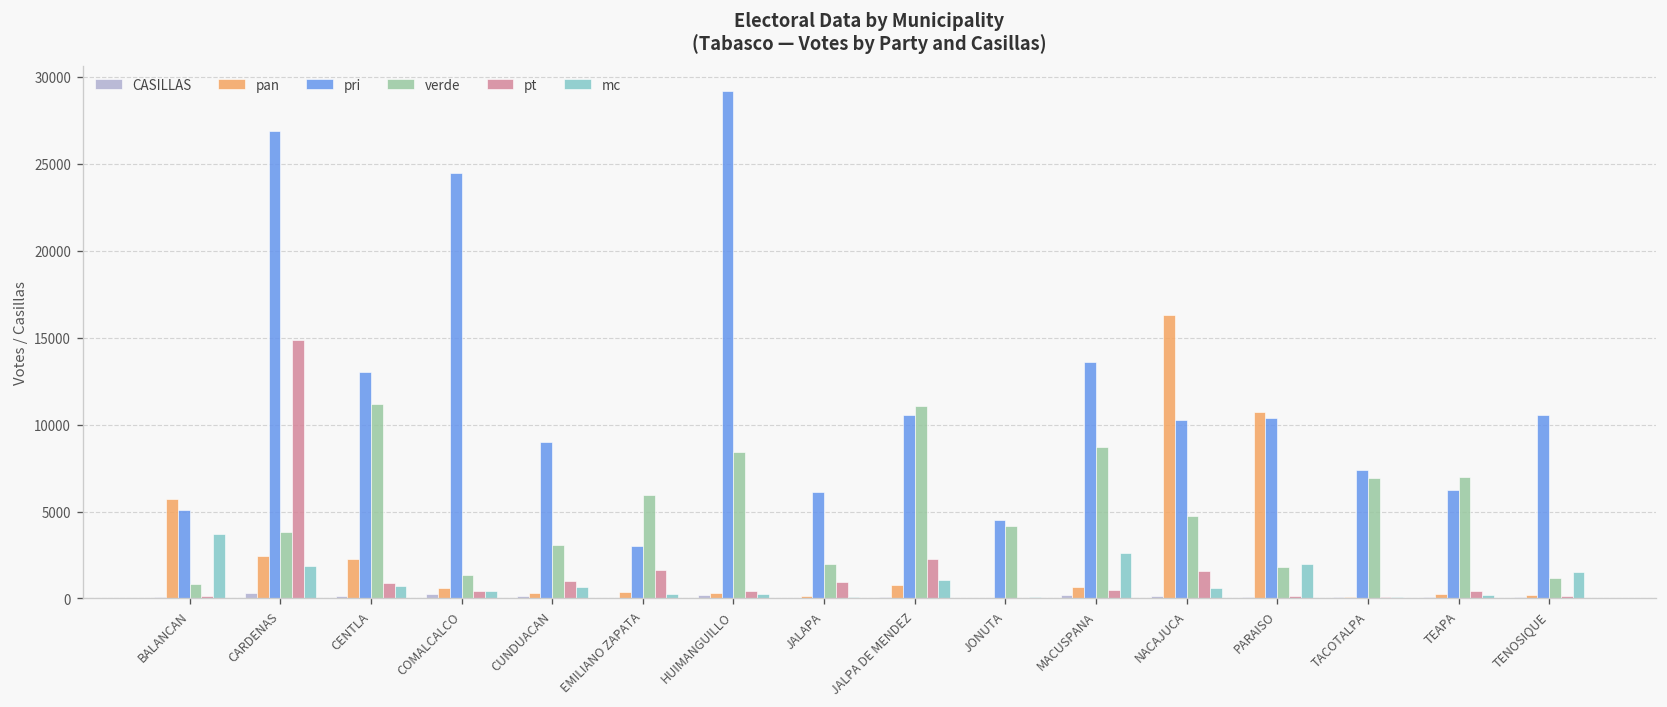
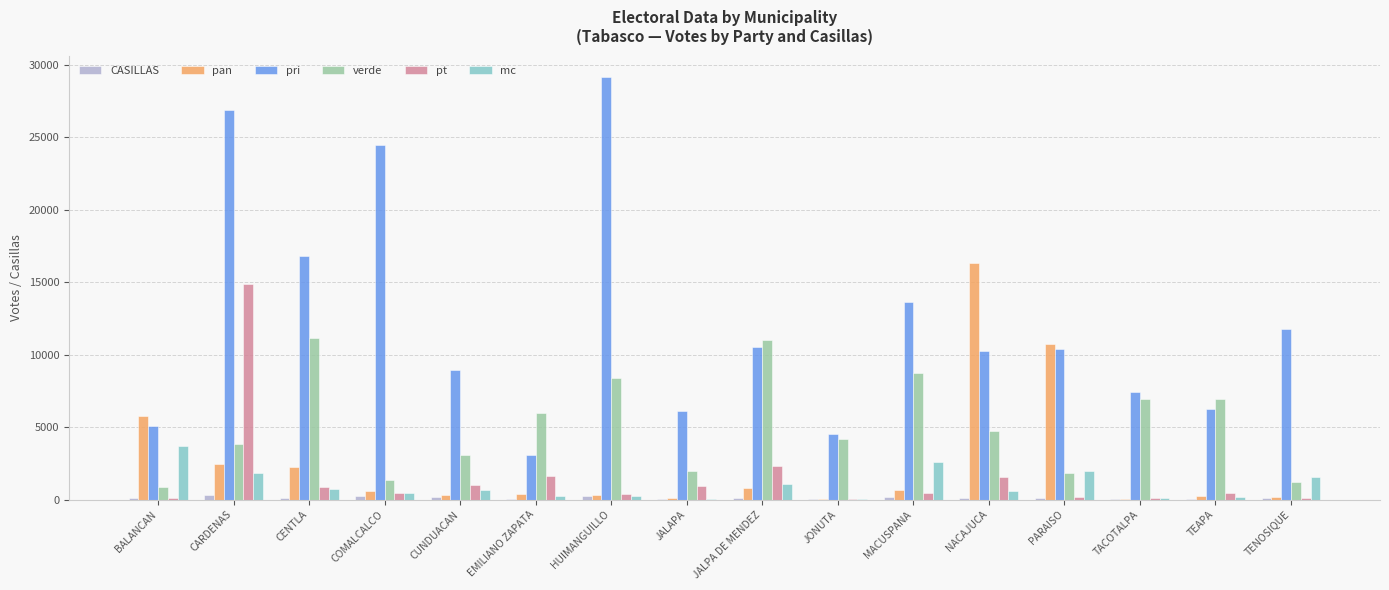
  {
    "pan": {
      "BALANCAN": 5700,
      "CARDENAS": 2400,
      "CENTLA": 2300,
      "COMALCALCO": 600,
      "CUNDUACAN": 300,
      "EMILIANO ZAPATA": 400,
      "HUIMANGUILLO": 300,
      "JALPA DE MENDEZ": 800,
      "MACUSPANA": 600,
      "NACAJUCA": 16300,
      "PARAISO": 10700,
      "TEAPA": 300,
      "TENOSIQUE": 200
    },
    "pri": {
      "BALANCAN": 5100,
      "CARDENAS": 26900,
-     "CENTLA": 13000,
+     "CENTLA": 16800,
      "COMALCALCO": 24400,
      "CUNDUACAN": 9000,
      "EMILIANO ZAPATA": 3000,
      "HUIMANGUILLO": 29200,
      "JALAPA": 6100,
      "JALPA DE MENDEZ": 10500,
      "JONUTA": 4500,
      "MACUSPANA": 13600,
      "NACAJUCA": 10300,
      "PARAISO": 10400,
      "TACOTALPA": 7400,
      "TEAPA": 6300,
-     "TENOSIQUE": 10500
+     "TENOSIQUE": 11800
    },
    "pt": {
      "CARDENAS": 14900,
      "CENTLA": 900,
      "COMALCALCO": 400,
      "CUNDUACAN": 1000,
      "EMILIANO ZAPATA": 1600,
      "HUIMANGUILLO": 400,
      "JALAPA": 1000,
      "JALPA DE MENDEZ": 2300,
      "MACUSPANA": 500,
      "NACAJUCA": 1600,
      "TEAPA": 400
    }
  }
